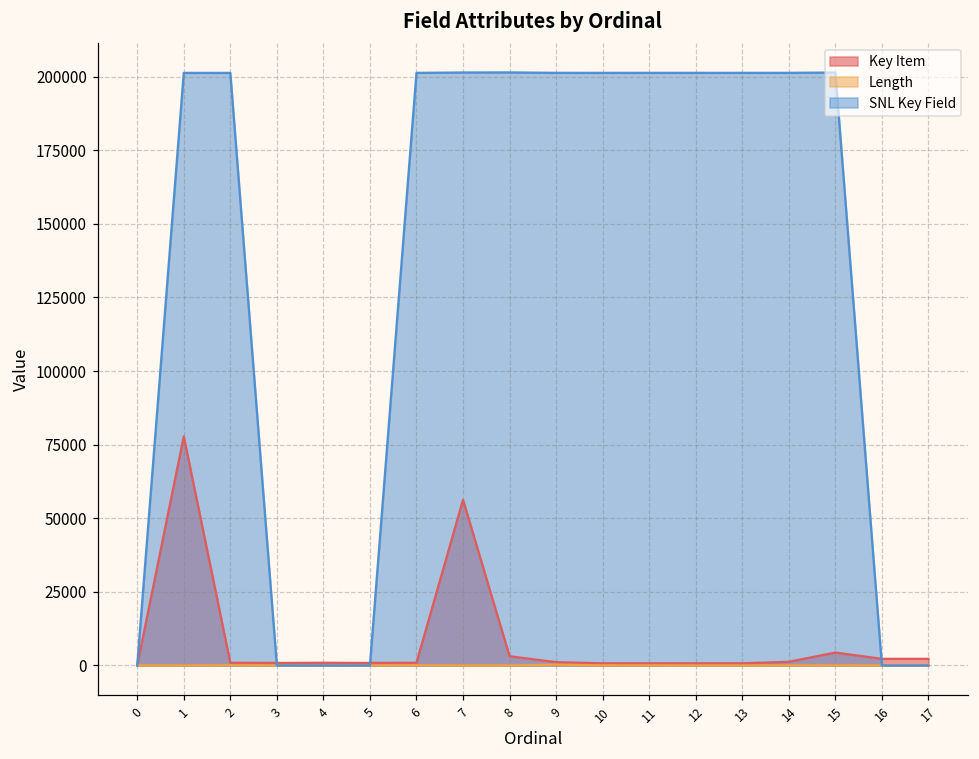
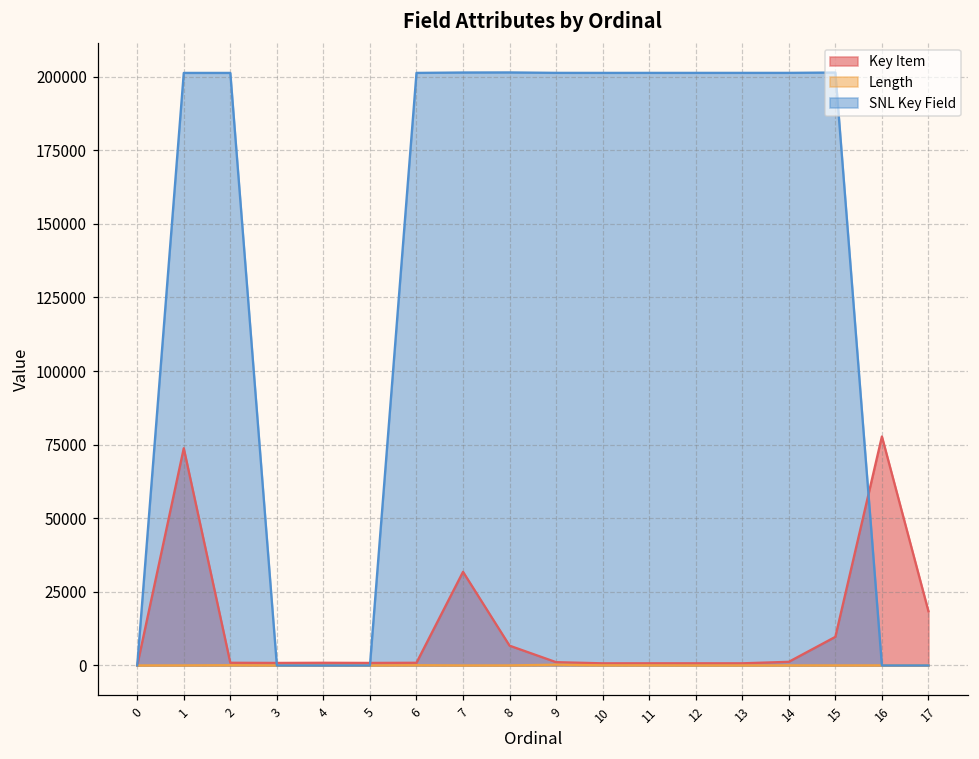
  {
    "Key Item": {
-     "1": 78000,
-     "7": 56000,
-     "8": 3000,
+     "1": 74000,
+     "7": 32000,
+     "8": 7000,
      "14": 1000,
-     "15": 4000,
-     "16": 2000,
-     "17": 2000
+     "15": 10000,
+     "16": 78000,
+     "17": 18000
    },
    "Length": {
      "1": 0,
      "7": 0,
      "8": 0,
      "14": 0,
      "15": 0
    },
    "SNL Key Field": {
      "1": 201000,
      "2": 201000,
      "6": 201000,
      "7": 201000,
      "8": 201000,
      "9": 201000,
      "10": 201000,
      "11": 201000,
      "12": 201000,
      "13": 201000,
      "14": 201000
    }
  }
